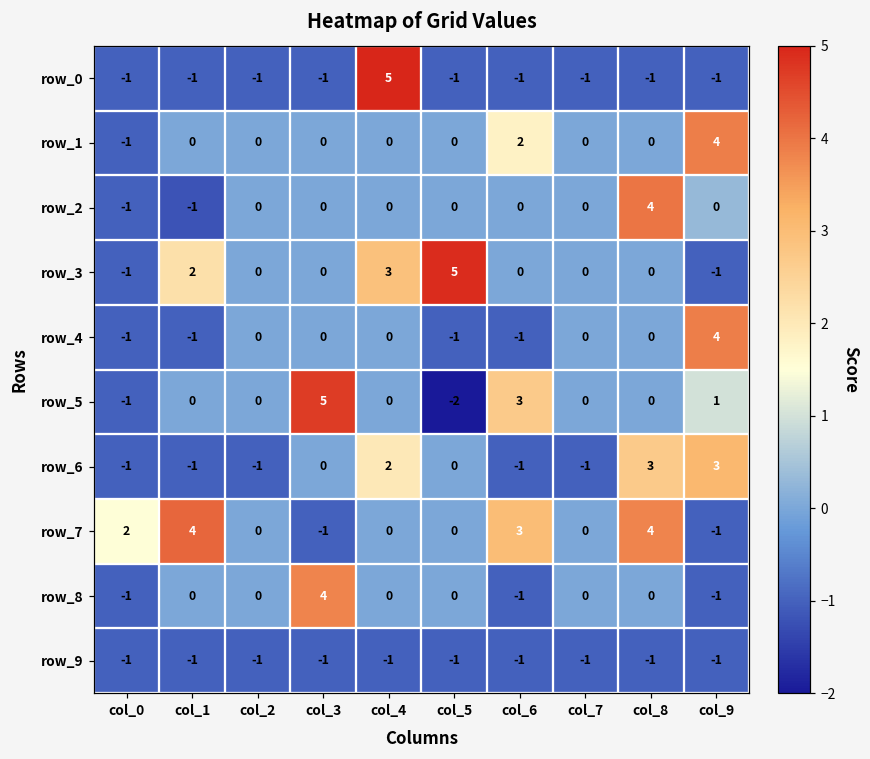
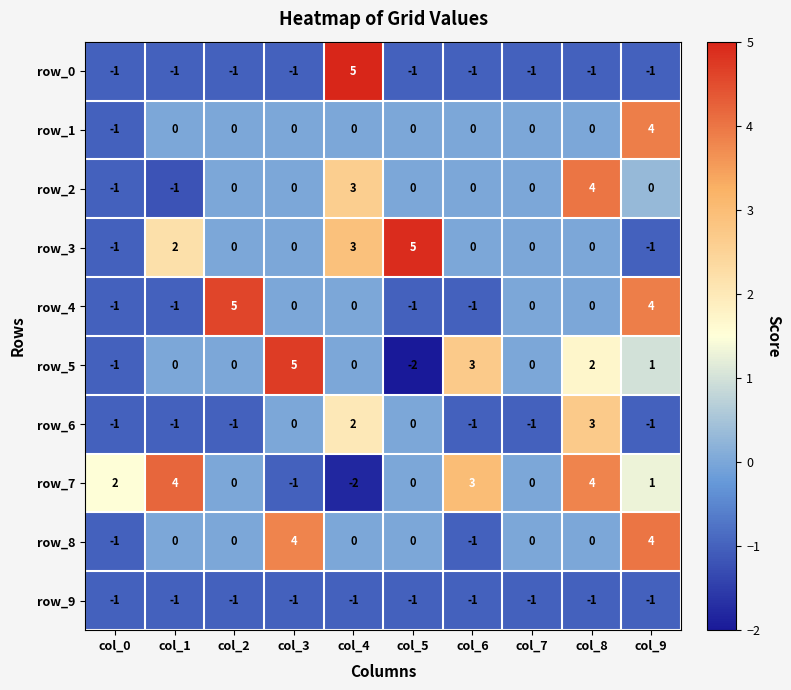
  {
    "row_0": {
      "col_0": -1,
      "col_1": -1,
      "col_2": -1,
      "col_3": -1,
      "col_4": 5,
      "col_5": -1,
      "col_6": -1,
      "col_7": -1,
      "col_8": -1,
      "col_9": -1
    },
    "row_1": {
      "col_0": -1,
      "col_1": 0,
      "col_2": 0,
      "col_3": 0,
      "col_4": 0,
      "col_5": 0,
-     "col_6": 2,
+     "col_6": 0,
      "col_7": 0,
      "col_8": 0,
      "col_9": 4
    },
    "row_2": {
      "col_0": -1,
      "col_1": -1,
      "col_2": 0,
      "col_3": 0,
-     "col_4": 0,
+     "col_4": 3,
      "col_5": 0,
      "col_6": 0,
      "col_7": 0,
      "col_8": 4,
      "col_9": 0
    },
    "row_3": {
      "col_0": -1,
      "col_1": 2,
      "col_2": 0,
      "col_3": 0,
      "col_4": 3,
      "col_5": 5,
      "col_6": 0,
      "col_7": 0,
      "col_8": 0,
      "col_9": -1
    },
    "row_4": {
      "col_0": -1,
      "col_1": -1,
-     "col_2": 0,
+     "col_2": 5,
      "col_3": 0,
      "col_4": 0,
      "col_5": -1,
      "col_6": -1,
      "col_7": 0,
      "col_8": 0,
      "col_9": 4
    },
    "row_5": {
      "col_0": -1,
      "col_1": 0,
      "col_2": 0,
      "col_3": 5,
      "col_4": 0,
      "col_5": -2,
      "col_6": 3,
      "col_7": 0,
-     "col_8": 0,
+     "col_8": 2,
      "col_9": 1
    },
    "row_6": {
      "col_0": -1,
      "col_1": -1,
      "col_2": -1,
      "col_3": 0,
      "col_4": 2,
      "col_5": 0,
      "col_6": -1,
      "col_7": -1,
      "col_8": 3,
-     "col_9": 3
+     "col_9": -1
    },
    "row_7": {
      "col_0": 2,
      "col_1": 4,
      "col_2": 0,
      "col_3": -1,
-     "col_4": 0,
+     "col_4": -2,
      "col_5": 0,
      "col_6": 3,
      "col_7": 0,
      "col_8": 4,
-     "col_9": -1
+     "col_9": 1
    },
    "row_8": {
      "col_0": -1,
      "col_1": 0,
      "col_2": 0,
      "col_3": 4,
      "col_4": 0,
      "col_5": 0,
      "col_6": -1,
      "col_7": 0,
      "col_8": 0,
-     "col_9": -1
+     "col_9": 4
    },
    "row_9": {
      "col_0": -1,
      "col_1": -1,
      "col_2": -1,
      "col_3": -1,
      "col_4": -1,
      "col_5": -1,
      "col_6": -1,
      "col_7": -1,
      "col_8": -1,
      "col_9": -1
    }
  }
